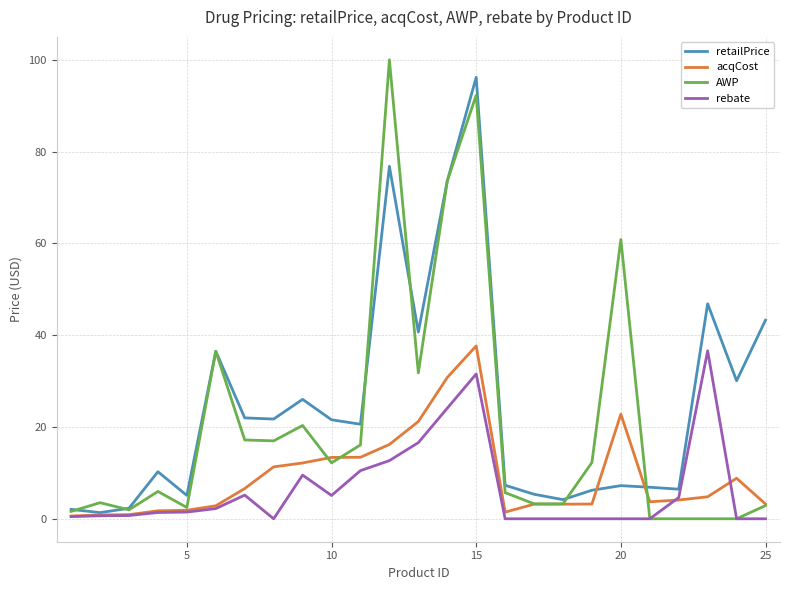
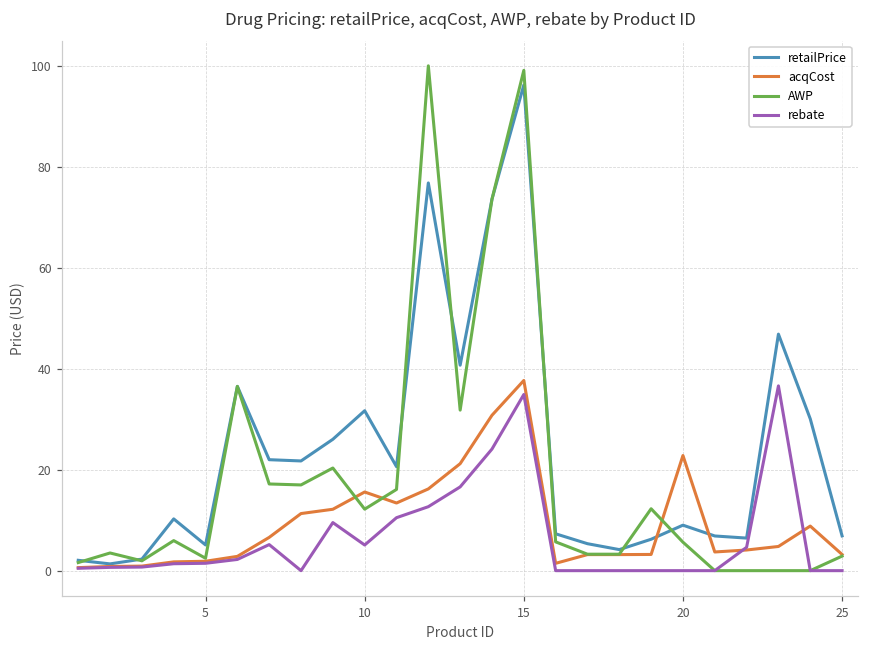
  {
    "retailPrice": {
      "5": 5,
-     "10": 22,
+     "10": 32,
      "15": 96,
-     "20": 7,
-     "25": 43
+     "20": 9,
+     "25": 7
    },
    "acqCost": {
-     "10": 13,
+     "10": 16,
      "15": 38,
      "20": 23
    },
    "AWP": {
      "5": 2,
      "10": 12,
-     "15": 92,
-     "20": 61
+     "15": 99,
+     "20": 6
    },
    "rebate": {
      "10": 5,
-     "15": 32,
+     "15": 35,
      "20": 0,
      "25": 0
    }
  }
